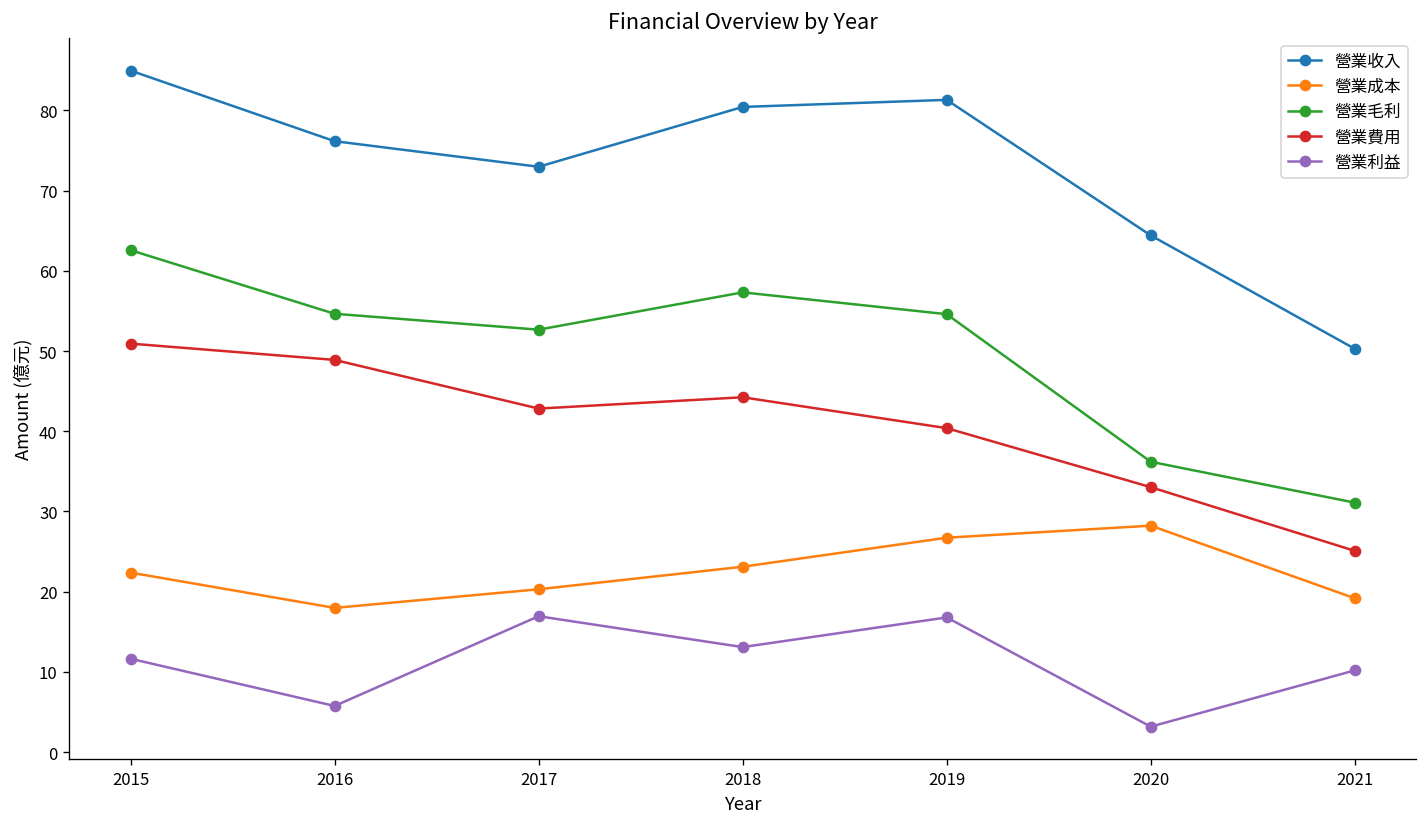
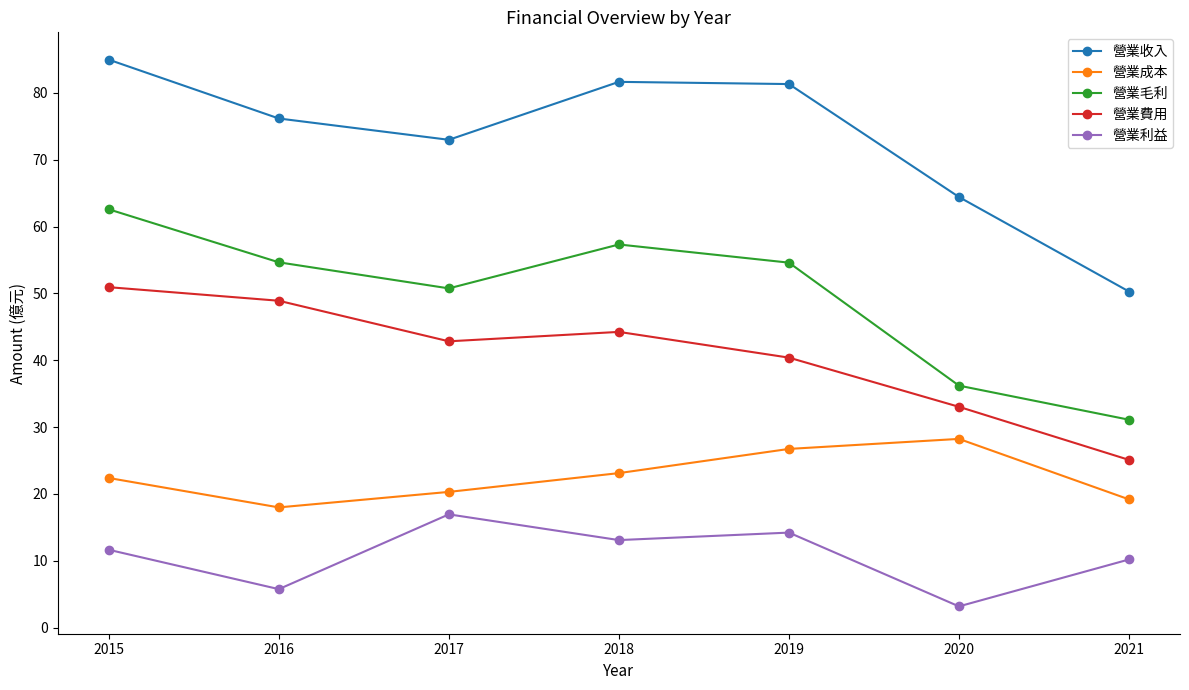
  {
    "營業收入": {
      "2015": 85,
      "2016": 76,
      "2017": 73,
-     "2018": 80,
+     "2018": 82,
      "2019": 81,
      "2020": 64,
      "2021": 50
    },
    "營業成本": {
      "2015": 22,
      "2016": 18,
      "2017": 20,
      "2018": 23,
      "2019": 27,
      "2020": 28,
      "2021": 19
    },
    "營業毛利": {
      "2015": 63,
      "2016": 55,
-     "2017": 53,
+     "2017": 51,
      "2018": 57,
      "2019": 55,
      "2020": 36,
      "2021": 31
    },
    "營業費用": {
      "2015": 51,
      "2016": 49,
      "2017": 43,
      "2018": 44,
      "2019": 40,
      "2020": 33,
      "2021": 25
    },
    "營業利益": {
      "2015": 12,
      "2016": 6,
      "2017": 17,
      "2018": 13,
-     "2019": 17,
+     "2019": 14,
      "2020": 3,
      "2021": 10
    }
  }
